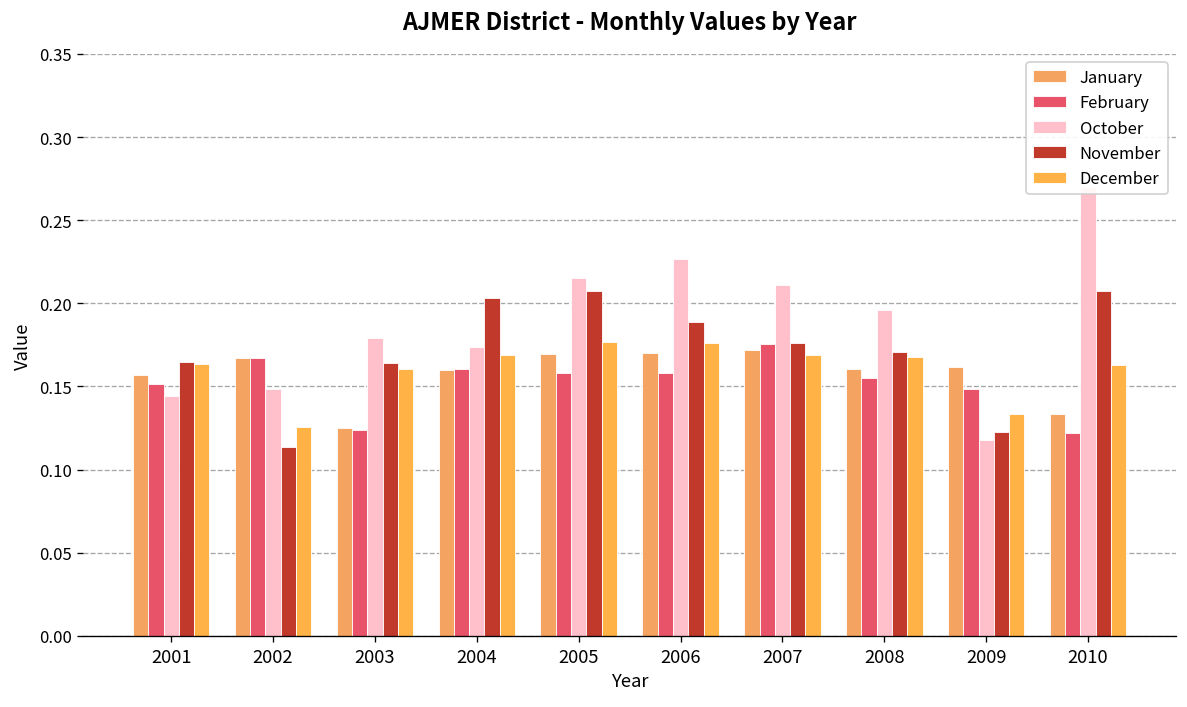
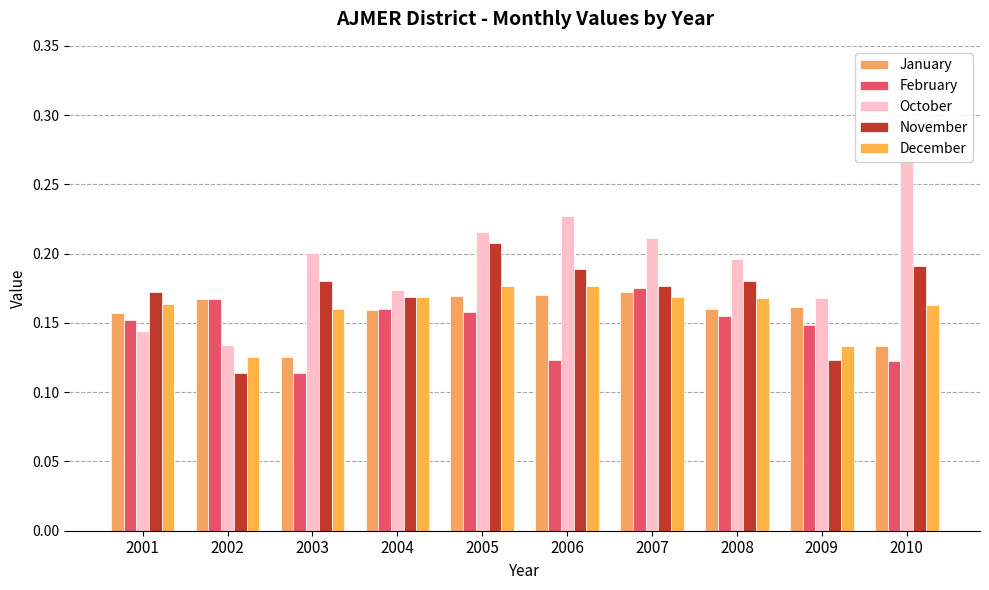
  {
    "February": {
      "2001": 0.152,
      "2002": 0.167,
-     "2003": 0.124,
+     "2003": 0.114,
      "2004": 0.160,
      "2005": 0.158,
-     "2006": 0.158,
+     "2006": 0.123,
      "2007": 0.175,
      "2008": 0.155,
      "2009": 0.149,
      "2010": 0.122
    },
    "October": {
      "2001": 0.144,
-     "2002": 0.148,
-     "2003": 0.179,
+     "2002": 0.134,
+     "2003": 0.201,
      "2004": 0.174,
      "2005": 0.215,
      "2006": 0.227,
      "2007": 0.211,
      "2008": 0.196,
-     "2009": 0.118
+     "2009": 0.168
    },
    "November": {
-     "2001": 0.165,
+     "2001": 0.172,
      "2002": 0.114,
-     "2003": 0.164,
-     "2004": 0.203,
+     "2003": 0.181,
+     "2004": 0.169,
      "2005": 0.208,
      "2006": 0.189,
      "2007": 0.176,
-     "2008": 0.171,
+     "2008": 0.180,
      "2009": 0.123,
-     "2010": 0.207
+     "2010": 0.191
    }
  }
